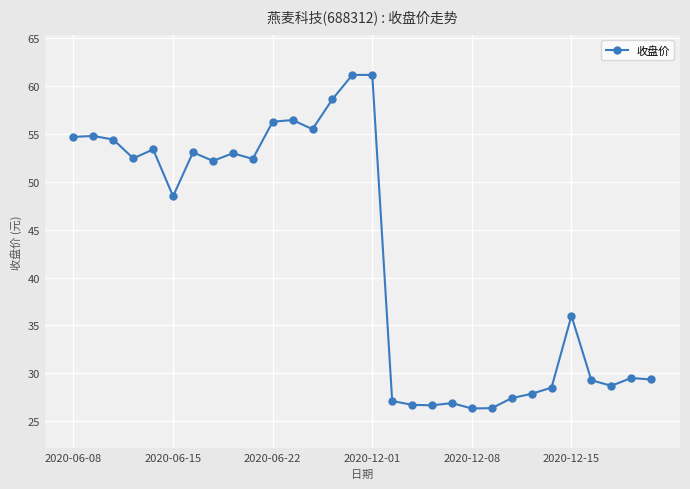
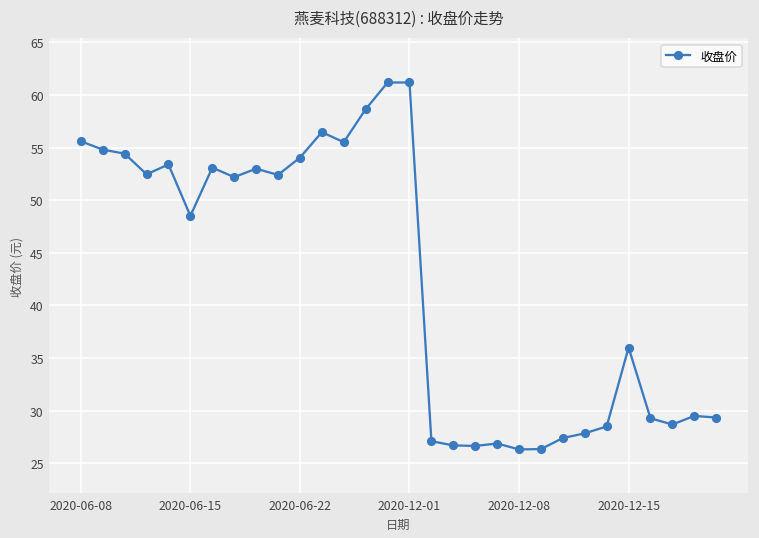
  {
-   "2020-06-08": 55,
+   "2020-06-08": 56,
    "2020-06-15": 49,
-   "2020-06-22": 56,
+   "2020-06-22": 54,
    "2020-12-01": 61,
    "2020-12-08": 26,
    "2020-12-15": 36
  }
